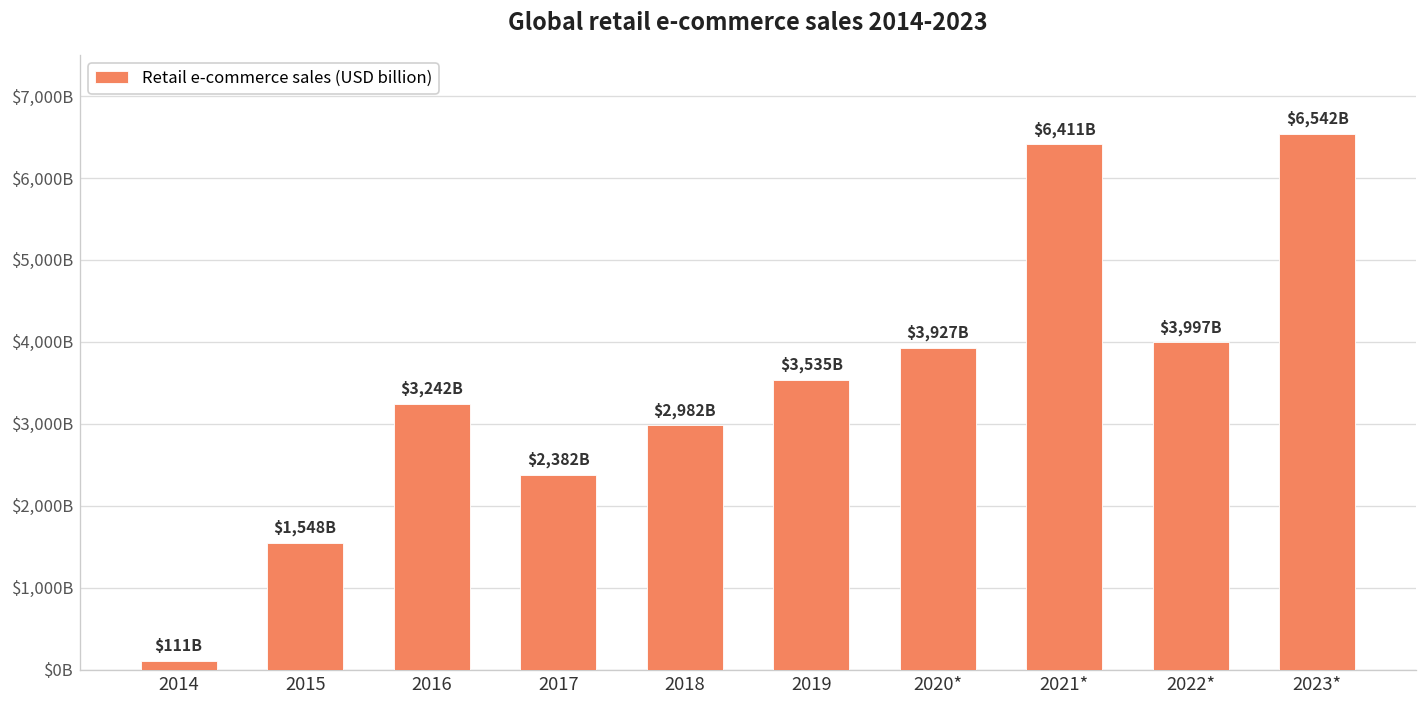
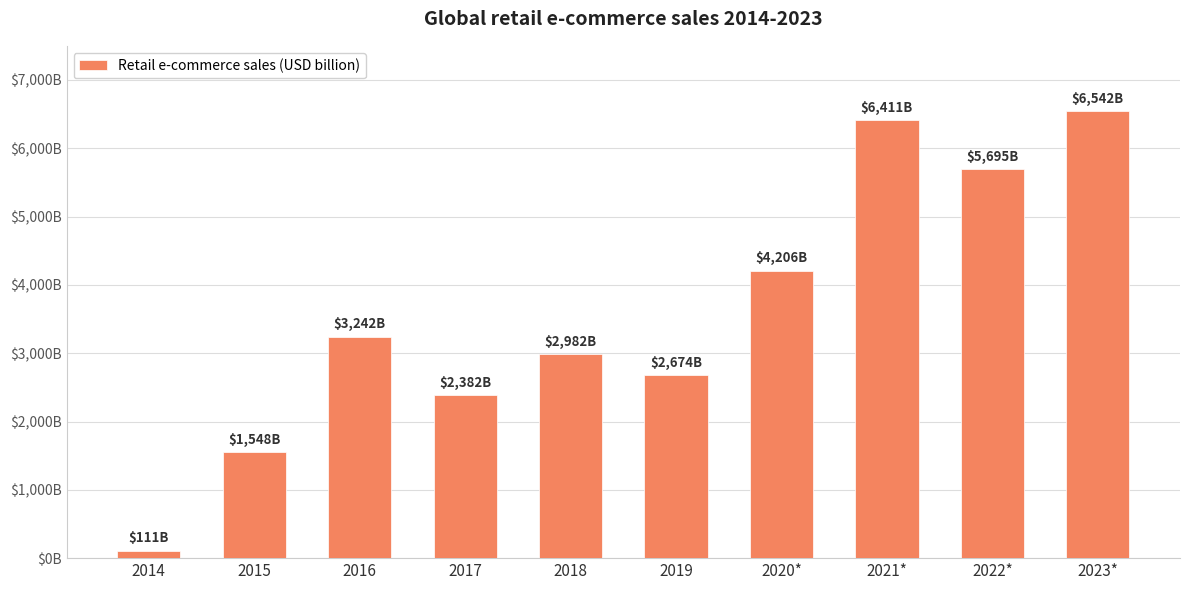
  {
    "2014": "$111B",
    "2015": "$1,548B",
    "2016": "$3,242B",
    "2017": "$2,382B",
    "2018": "$2,982B",
-   "2019": "$3,535B",
-   "2020*": "$3,927B",
+   "2019": "$2,674B",
+   "2020*": "$4,206B",
    "2021*": "$6,411B",
-   "2022*": "$3,997B",
+   "2022*": "$5,695B",
    "2023*": "$6,542B"
  }
